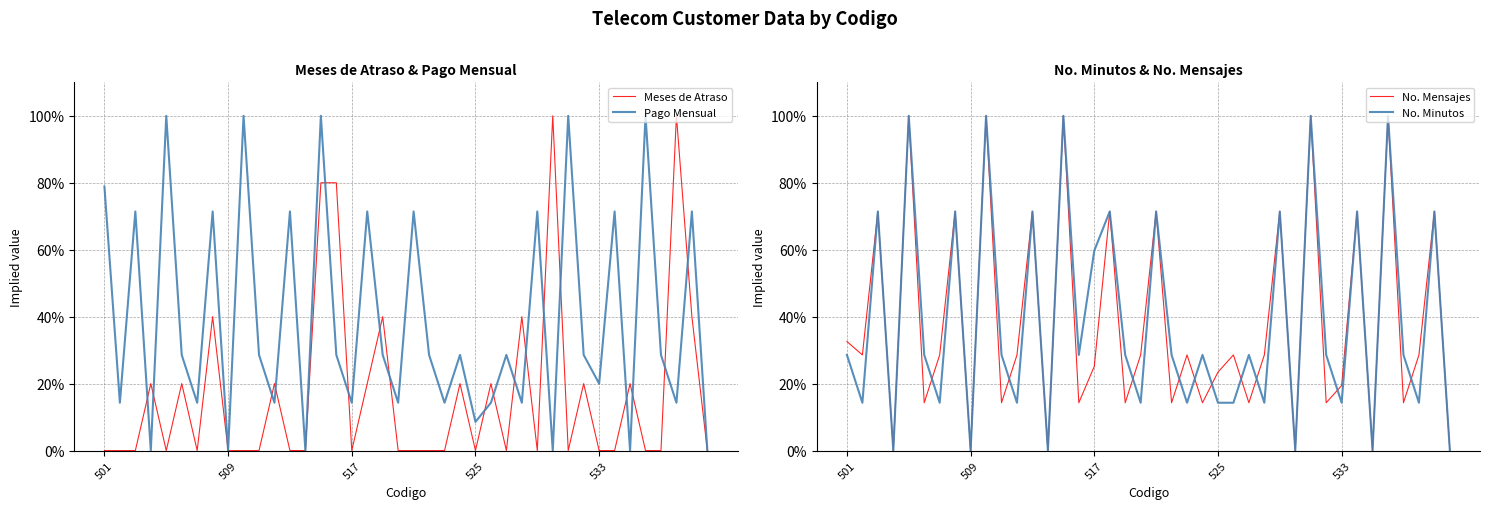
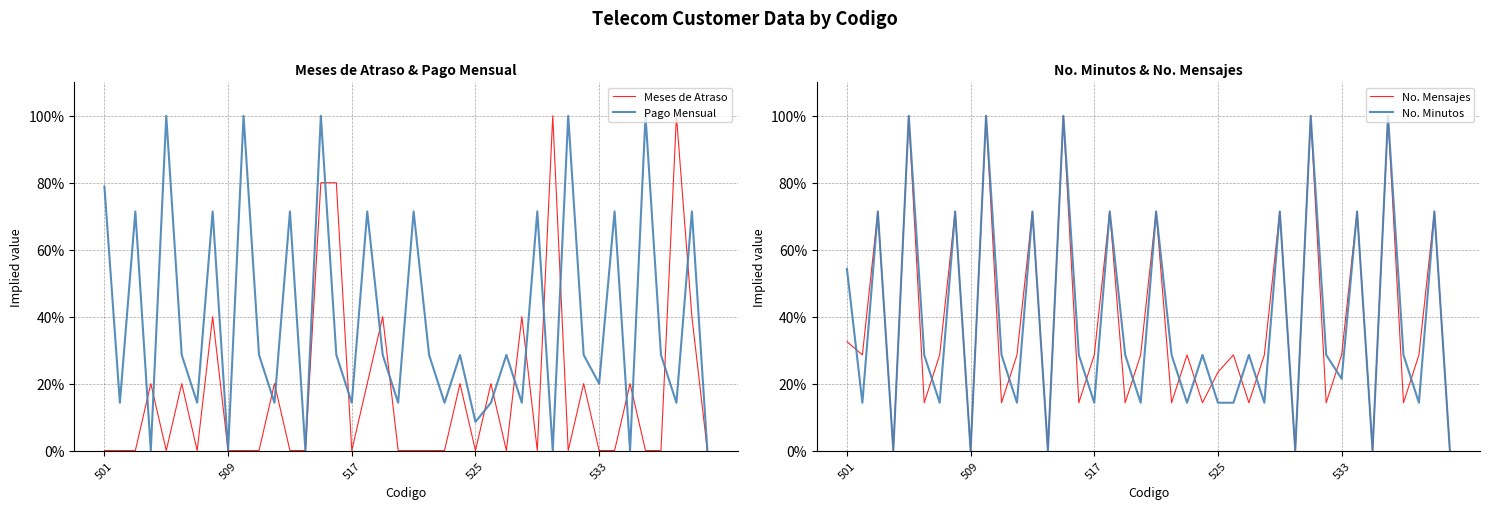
  {
    "Meses de Atraso & Pago Mensual": {
      "Meses de Atraso": {
        "501": "0%",
        "517": "0%",
        "525": "0%",
        "533": "0%"
      },
      "Pago Mensual": {
        "501": "79%",
        "517": "14%",
        "525": "9%",
        "533": "20%"
      }
    },
    "No. Minutos & No. Mensajes": {
      "No. Mensajes": {
        "501": "33%",
-       "517": "25%",
+       "517": "29%",
        "525": "23%",
-       "533": "19%"
+       "533": "29%"
      },
      "No. Minutos": {
-       "501": "29%",
-       "517": "60%",
+       "501": "54%",
+       "517": "14%",
        "525": "14%",
-       "533": "14%"
+       "533": "21%"
      }
    }
  }
